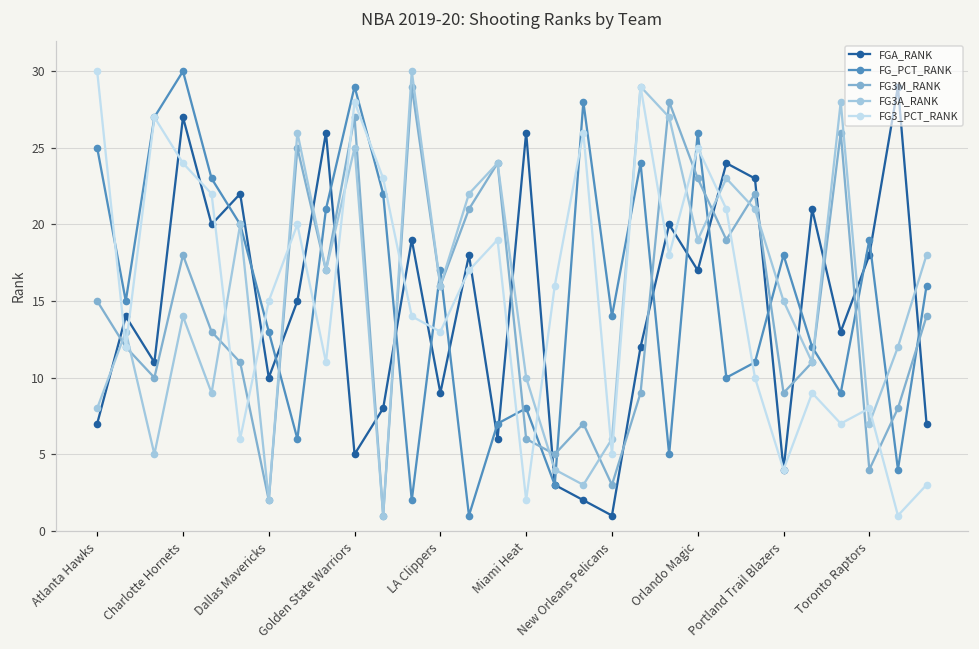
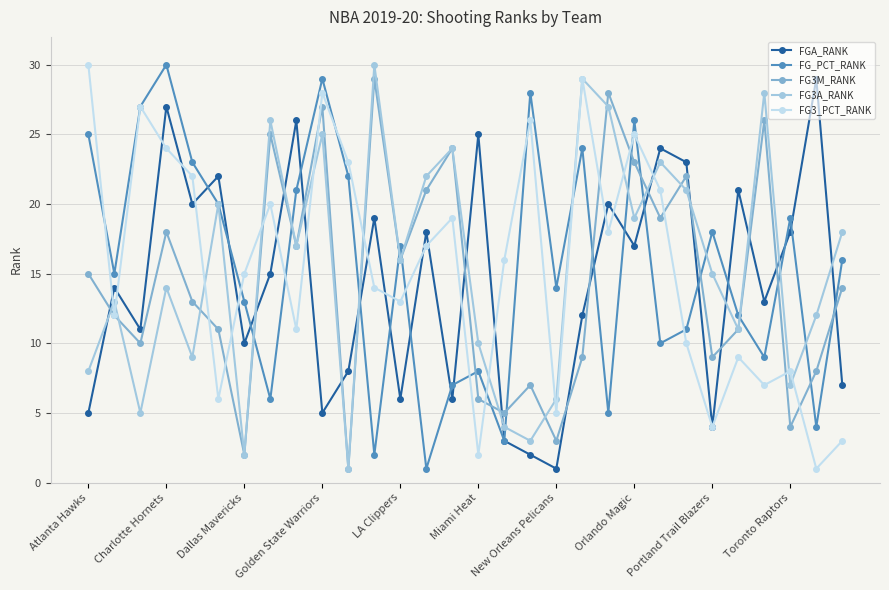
  {
    "FGA_RANK": {
-     "Atlanta Hawks": 7,
+     "Atlanta Hawks": 5,
      "Charlotte Hornets": 27,
      "Dallas Mavericks": 10,
      "Golden State Warriors": 5,
-     "LA Clippers": 9,
-     "Miami Heat": 26,
+     "LA Clippers": 6,
+     "Miami Heat": 25,
      "New Orleans Pelicans": 1,
      "Orlando Magic": 17,
      "Toronto Raptors": 18
    }
  }
